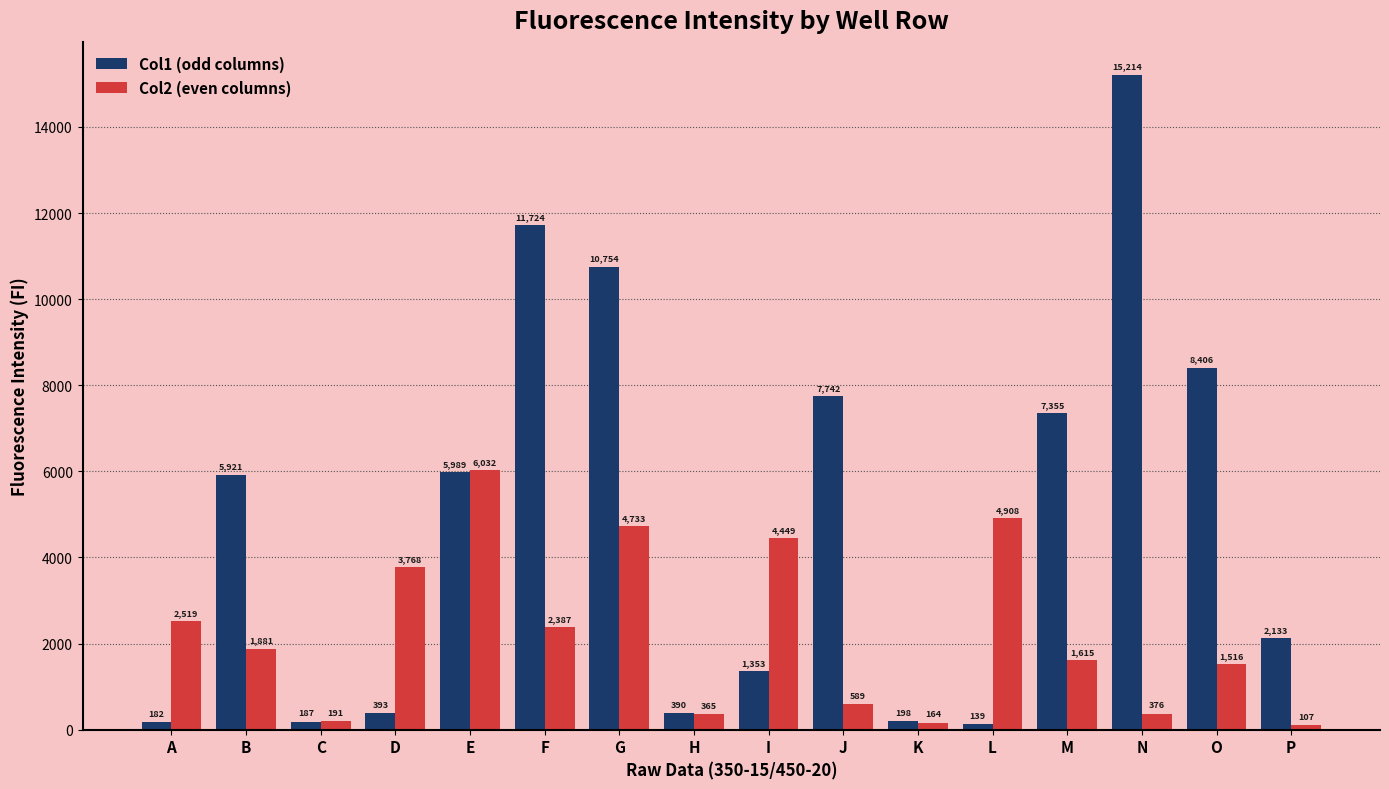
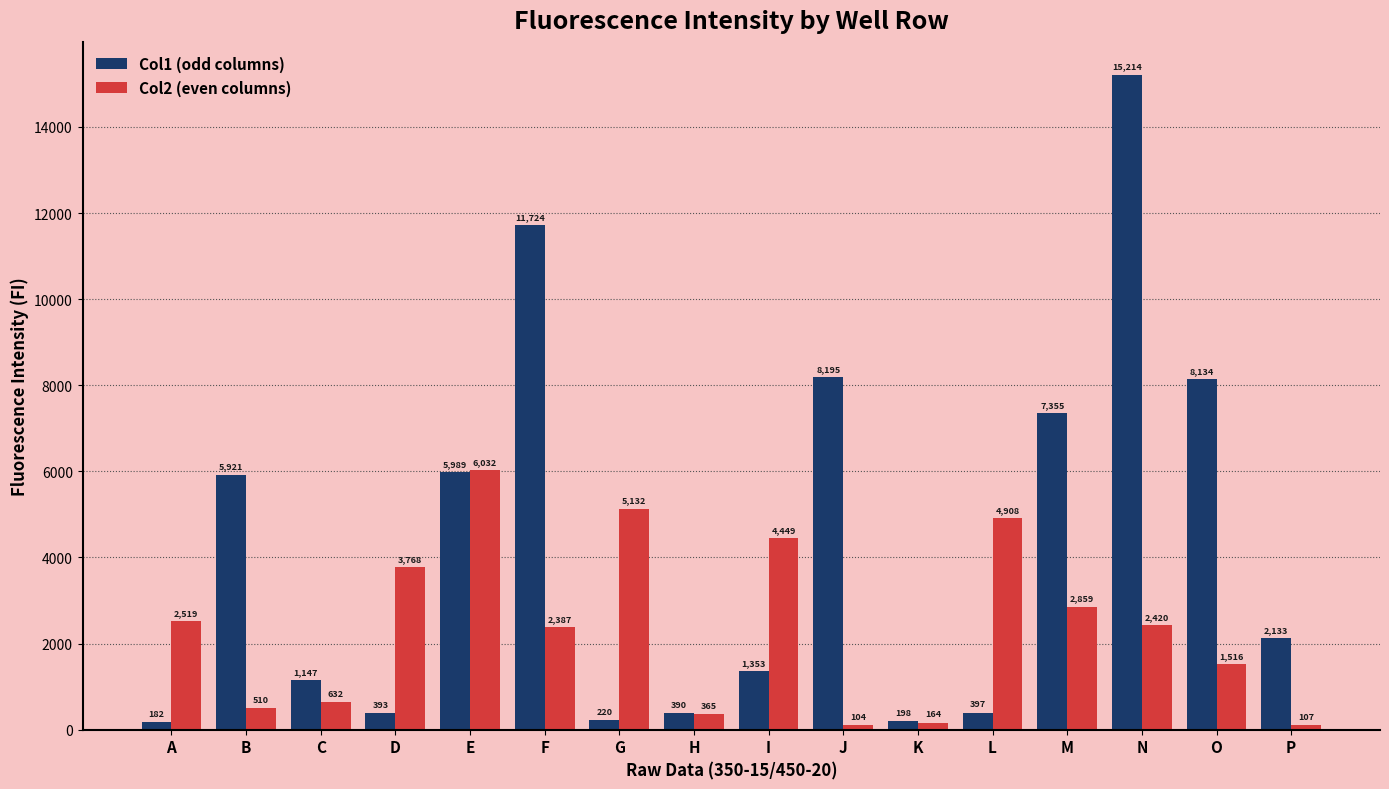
  {
    "Col1 (odd columns)": {
      "A": "182",
      "B": "5,921",
-     "C": "187",
+     "C": "1,147",
      "D": "393",
      "E": "5,989",
      "F": "11,724",
-     "G": "10,754",
+     "G": "220",
      "H": "390",
      "I": "1,353",
-     "J": "7,742",
+     "J": "8,195",
      "K": "198",
-     "L": "139",
+     "L": "397",
      "M": "7,355",
      "N": "15,214",
-     "O": "8,406",
+     "O": "8,134",
      "P": "2,133"
    },
    "Col2 (even columns)": {
      "A": "2,519",
-     "B": "1,881",
-     "C": "191",
+     "B": "510",
+     "C": "632",
      "D": "3,768",
      "E": "6,032",
      "F": "2,387",
-     "G": "4,733",
+     "G": "5,132",
      "H": "365",
      "I": "4,449",
-     "J": "589",
+     "J": "104",
      "K": "164",
      "L": "4,908",
-     "M": "1,615",
-     "N": "376",
+     "M": "2,859",
+     "N": "2,420",
      "O": "1,516",
      "P": "107"
    }
  }
